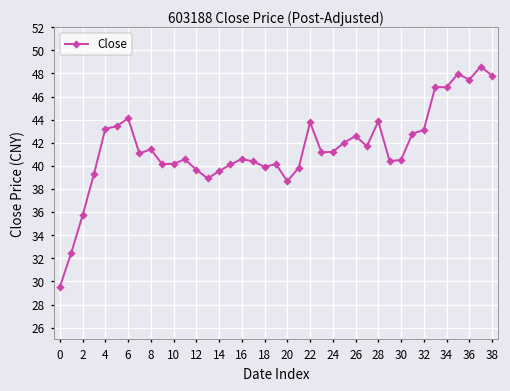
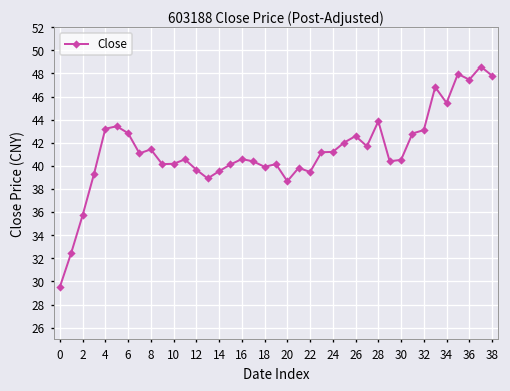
  {
    "0": 30,
    "2": 36,
    "4": 43,
-   "6": 44,
+   "6": 43,
    "8": 41,
    "10": 40,
    "12": 40,
    "14": 40,
    "16": 41,
    "18": 40,
    "20": 39,
-   "22": 44,
+   "22": 39,
    "24": 41,
    "26": 43,
    "28": 44,
    "30": 41,
    "32": 43,
-   "34": 47,
+   "34": 45,
    "36": 47,
    "38": 48
  }
